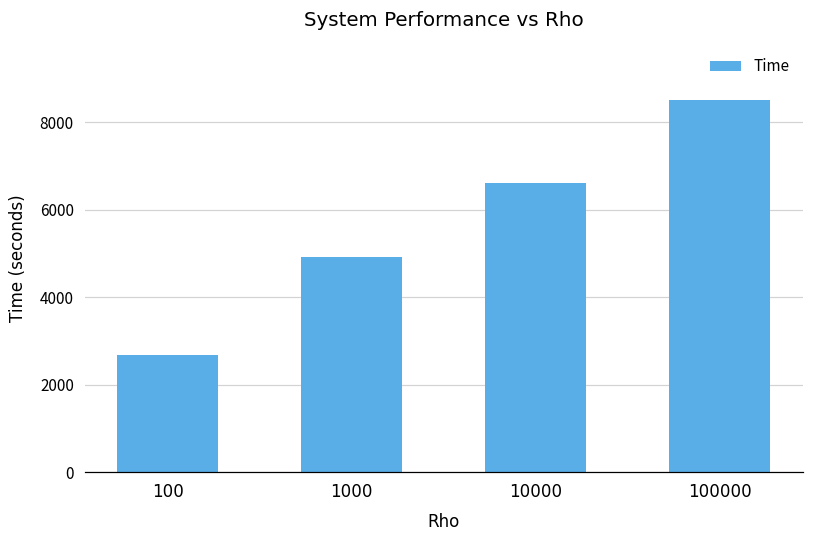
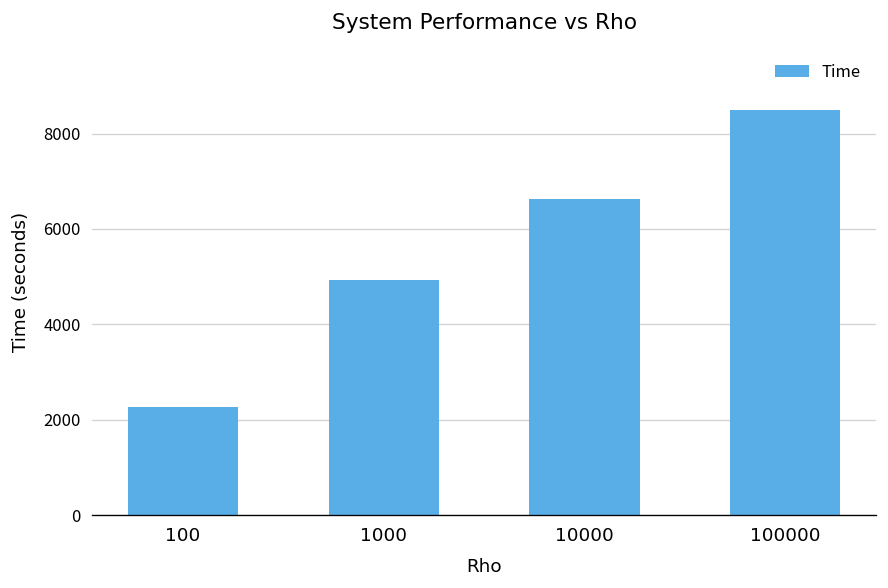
  {
-   "100": 2700,
+   "100": 2300,
    "1000": 4900,
    "10000": 6600,
    "100000": 8500
  }
